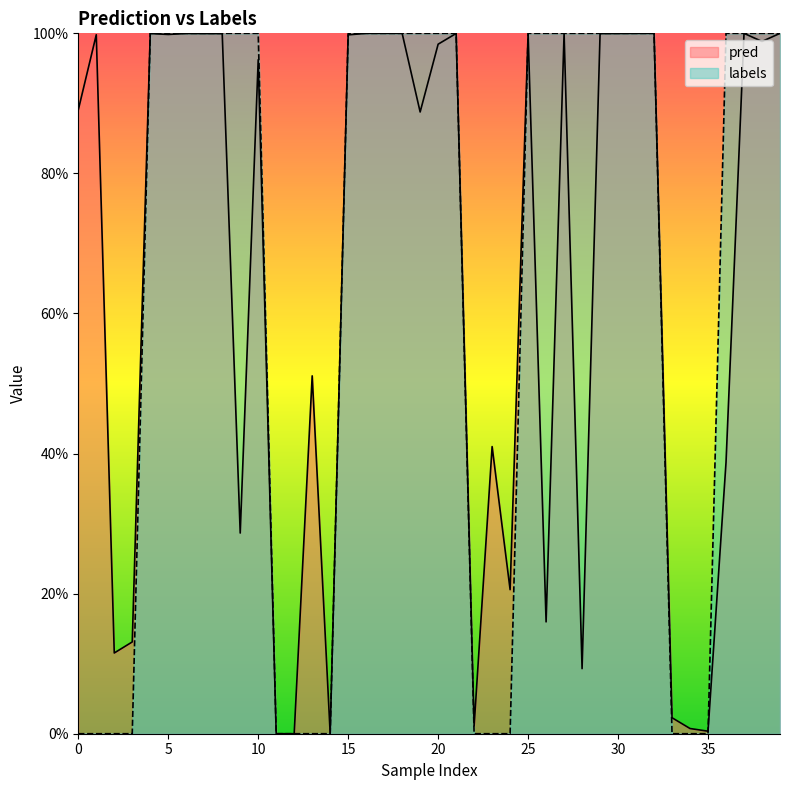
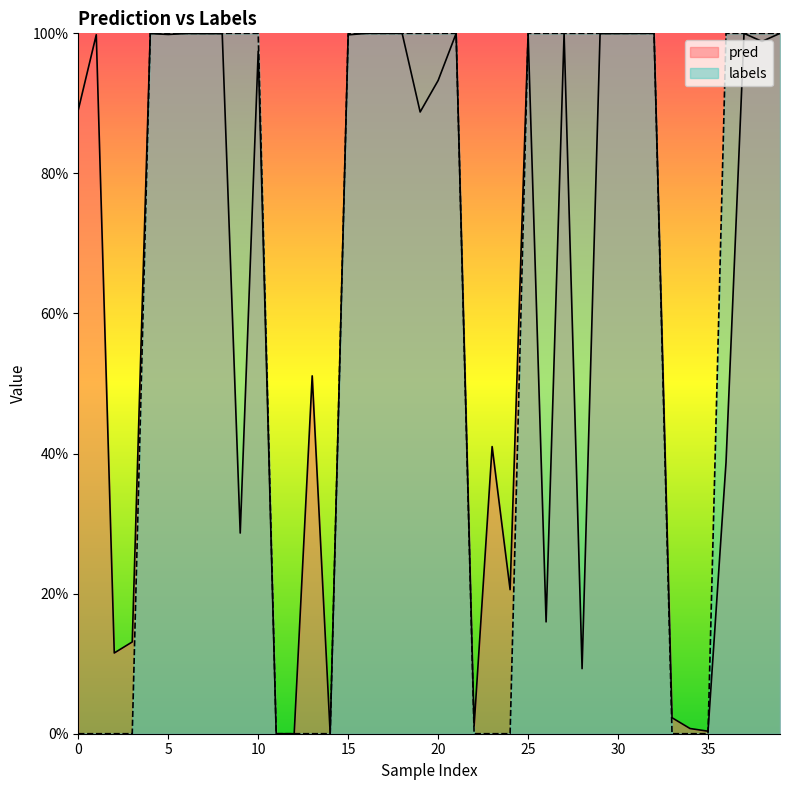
  {
    "pred": {
      "0": "89%",
-     "10": "96%",
-     "20": "98%"
+     "10": "97%",
+     "20": "93%"
    },
    "labels": {
      "0": "0%",
      "10": "100%",
      "20": "100%"
    }
  }
